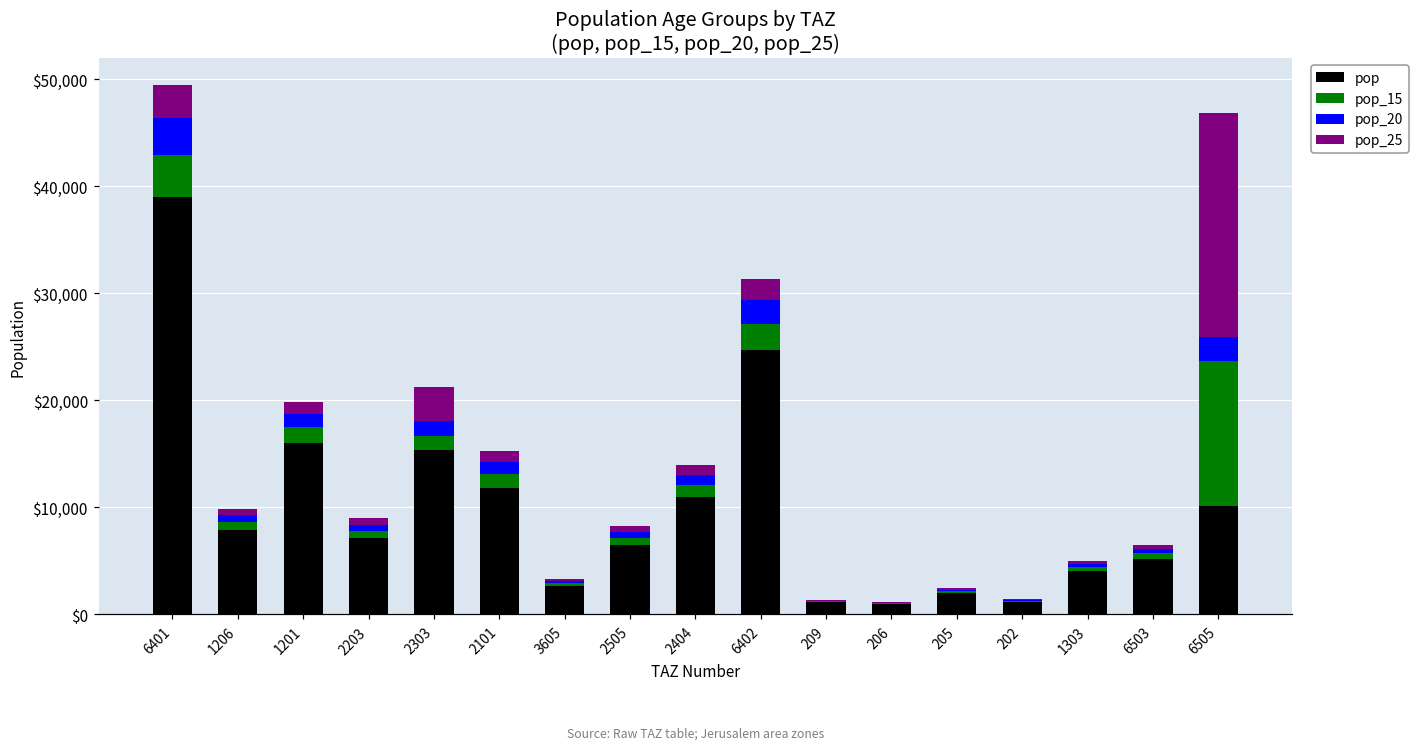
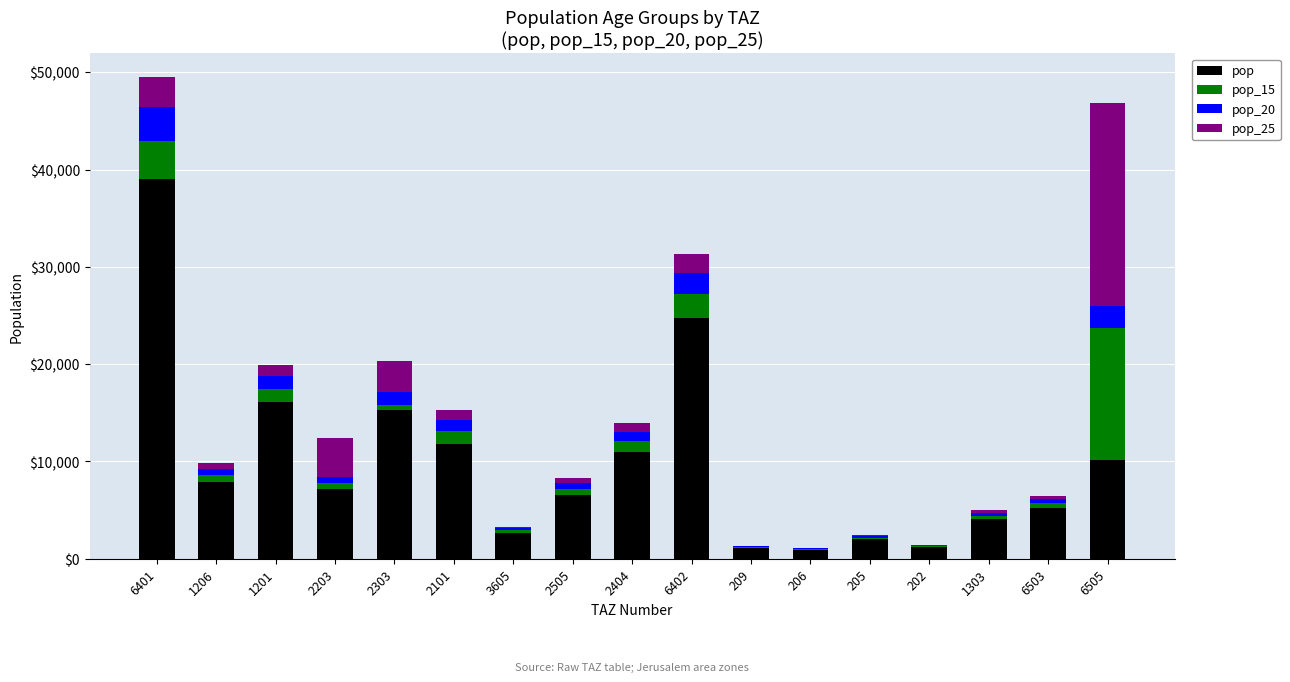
  {
    "pop": {
      "6401": "$39,000",
      "1206": "$8,000",
      "1201": "$16,000",
      "2203": "$7,000",
      "2303": "$15,000",
      "2101": "$12,000",
      "3605": "$3,000",
      "2505": "$7,000",
      "2404": "$11,000",
      "6402": "$25,000",
      "209": "$1,000",
      "206": "$1,000",
      "205": "$2,000",
      "202": "$1,000",
      "1303": "$4,000",
      "6503": "$5,000",
      "6505": "$10,000"
    },
    "pop_15": {
      "6401": "$4,000",
      "1206": "$1,000",
      "1201": "$1,000",
      "2203": "$1,000",
-     "2303": "$1,000",
+     "2303": "$0",
      "2101": "$1,000",
      "2505": "$1,000",
      "2404": "$1,000",
      "6402": "$2,000",
      "1303": "$0",
      "6503": "$0",
      "6505": "$14,000"
    },
    "pop_20": {
      "6401": "$3,000",
      "1206": "$1,000",
      "1201": "$1,000",
      "2203": "$1,000",
      "2303": "$1,000",
      "2101": "$1,000",
      "2505": "$1,000",
      "2404": "$1,000",
      "6402": "$2,000",
      "1303": "$0",
      "6503": "$0",
      "6505": "$2,000"
    },
    "pop_25": {
      "6401": "$3,000",
      "1206": "$1,000",
      "1201": "$1,000",
-     "2203": "$1,000",
+     "2203": "$4,000",
      "2303": "$3,000",
      "2101": "$1,000",
      "2505": "$1,000",
      "2404": "$1,000",
      "6402": "$2,000",
      "1303": "$0",
      "6503": "$0",
      "6505": "$21,000"
    }
  }
